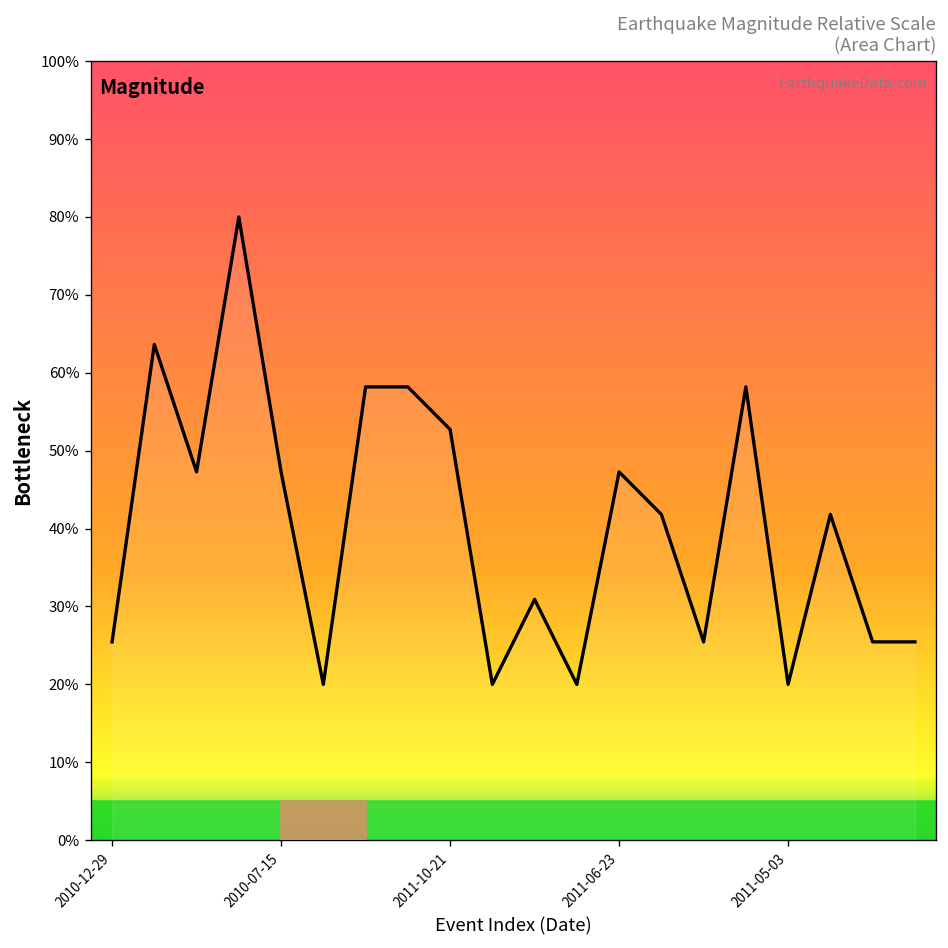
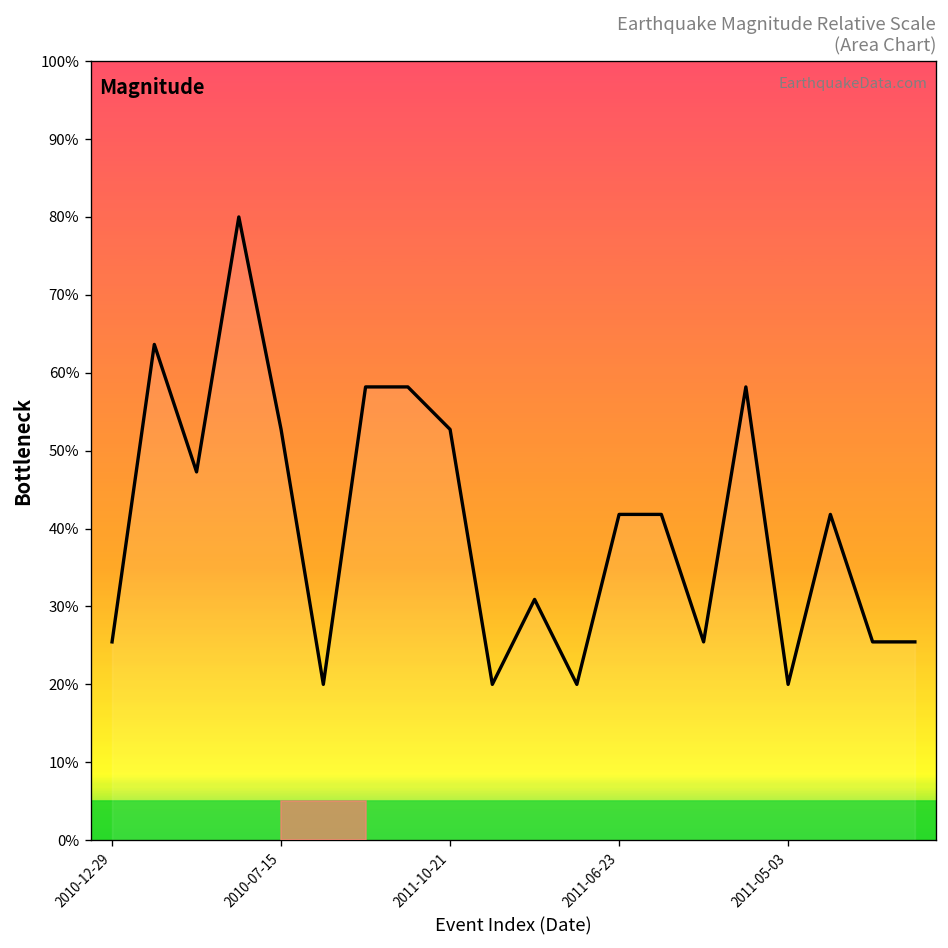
  {
    "2010-12-29": "25%",
-   "2010-07-15": "47%",
+   "2010-07-15": "53%",
    "2011-10-21": "53%",
-   "2011-06-23": "47%",
+   "2011-06-23": "42%",
    "2011-05-03": "20%"
  }
